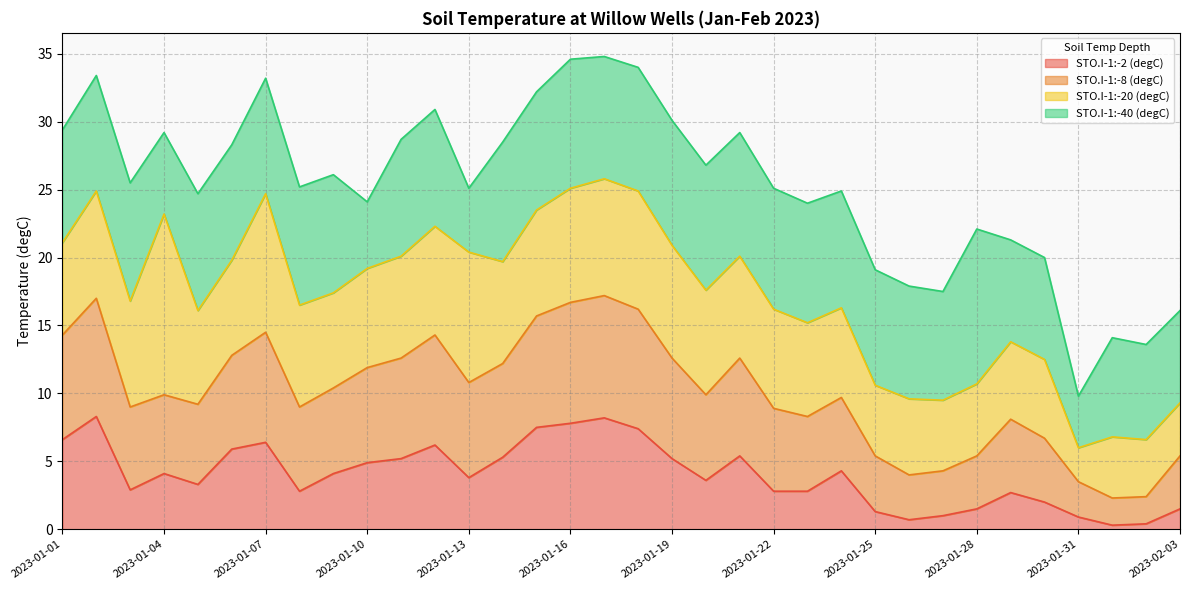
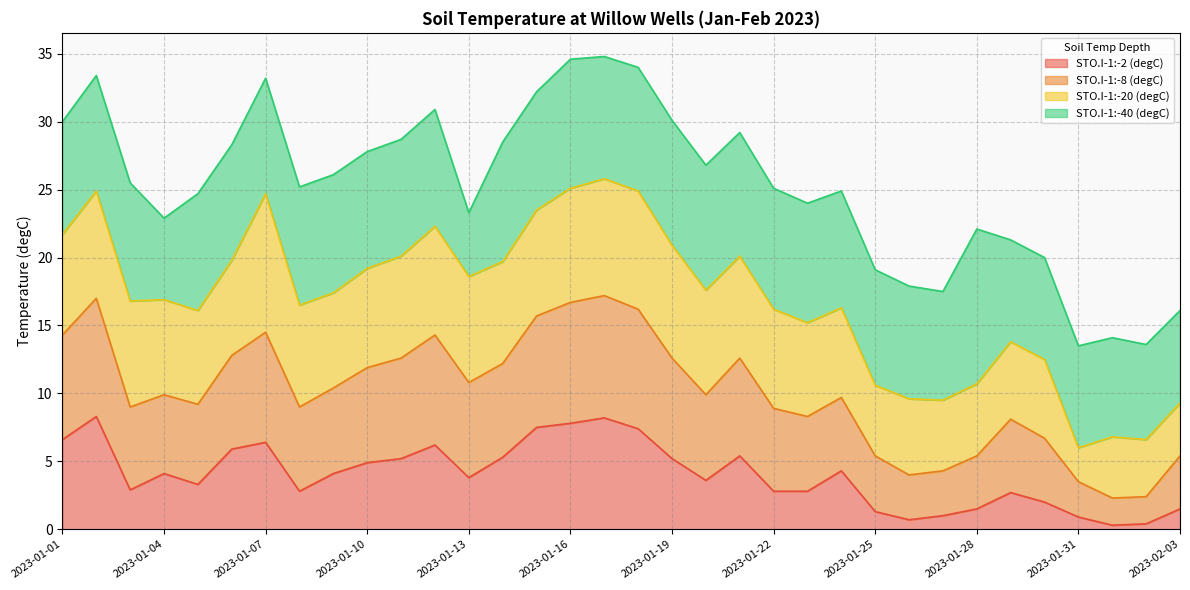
  {
    "STO.I-1:-20 (degC)": {
-     "2023-01-01": 6.8,
-     "2023-01-04": 13.3,
+     "2023-01-01": 7.4,
+     "2023-01-04": 7.0,
      "2023-01-07": 10.2,
      "2023-01-10": 7.3,
-     "2023-01-13": 9.6,
+     "2023-01-13": 7.8,
      "2023-01-16": 8.4,
      "2023-01-19": 8.3,
      "2023-01-22": 7.3,
      "2023-01-25": 5.2,
      "2023-01-28": 5.3,
      "2023-01-31": 2.5,
      "2023-02-03": 3.9
    },
    "STO.I-1:-40 (degC)": {
      "2023-01-01": 8.3,
      "2023-01-04": 6.0,
      "2023-01-07": 8.5,
-     "2023-01-10": 4.9,
+     "2023-01-10": 8.6,
      "2023-01-13": 4.7,
      "2023-01-16": 9.5,
      "2023-01-19": 9.2,
      "2023-01-22": 8.9,
      "2023-01-25": 8.5,
      "2023-01-28": 11.4,
-     "2023-01-31": 3.8,
+     "2023-01-31": 7.5,
      "2023-02-03": 6.8
    }
  }
